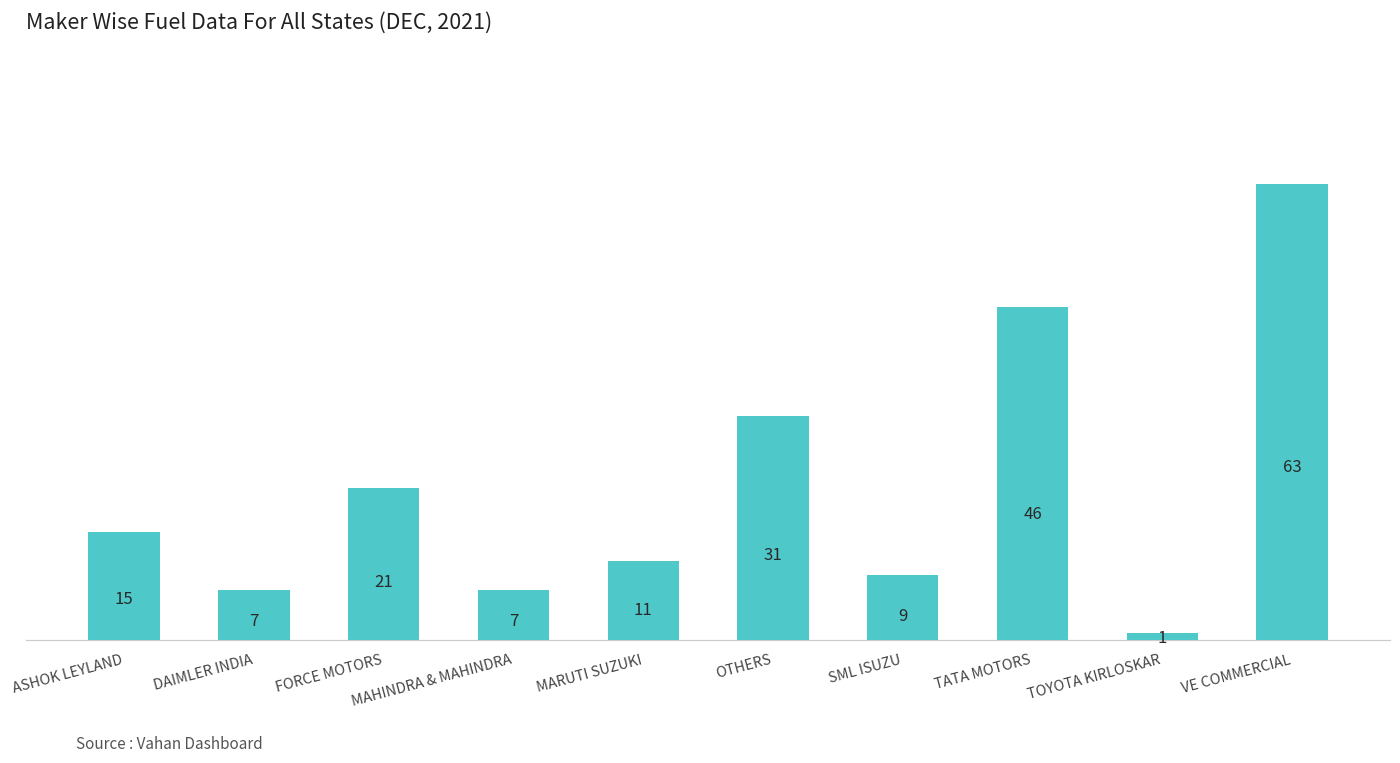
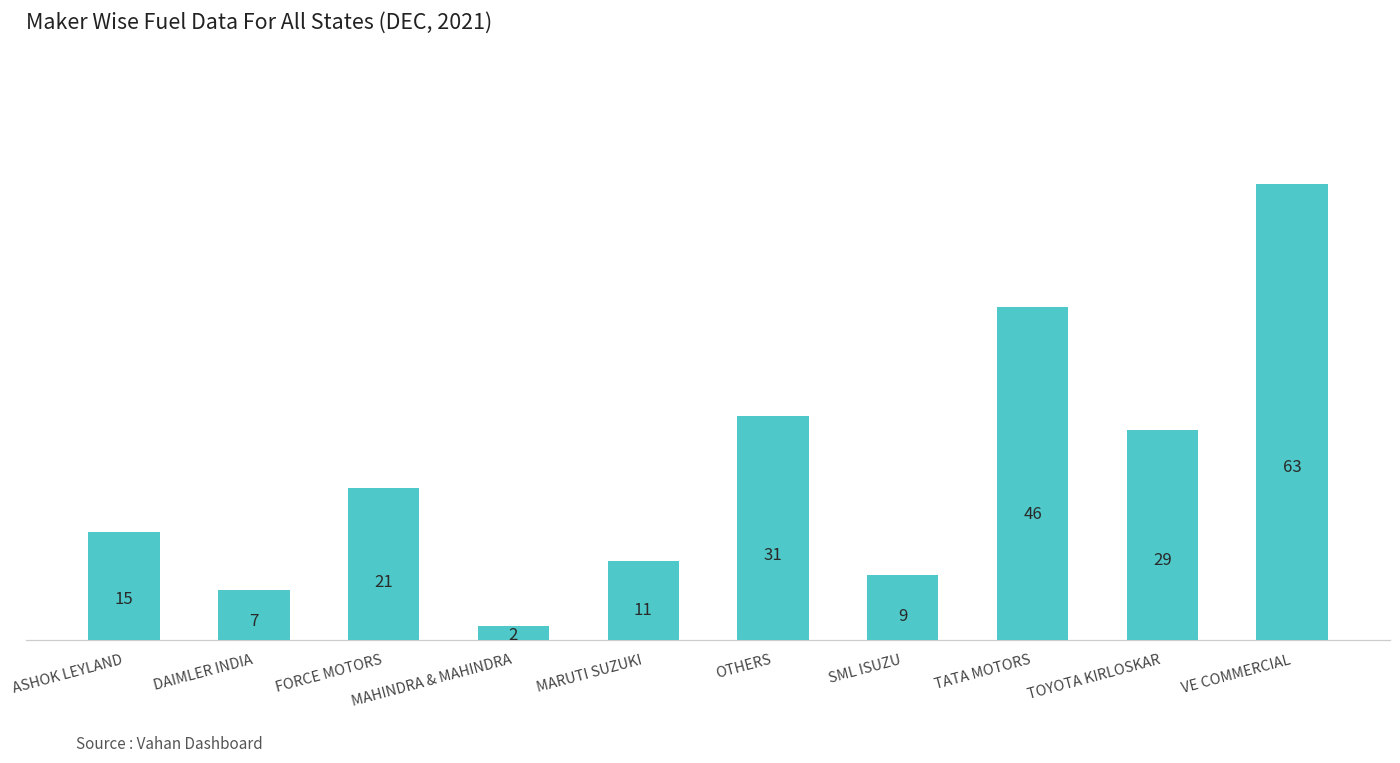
  {
    "ASHOK LEYLAND": 15,
    "DAIMLER INDIA": 7,
    "FORCE MOTORS": 21,
-   "MAHINDRA & MAHINDRA": 7,
+   "MAHINDRA & MAHINDRA": 2,
    "MARUTI SUZUKI": 11,
    "OTHERS": 31,
    "SML ISUZU": 9,
    "TATA MOTORS": 46,
-   "TOYOTA KIRLOSKAR": 1,
+   "TOYOTA KIRLOSKAR": 29,
    "VE COMMERCIAL": 63
  }
